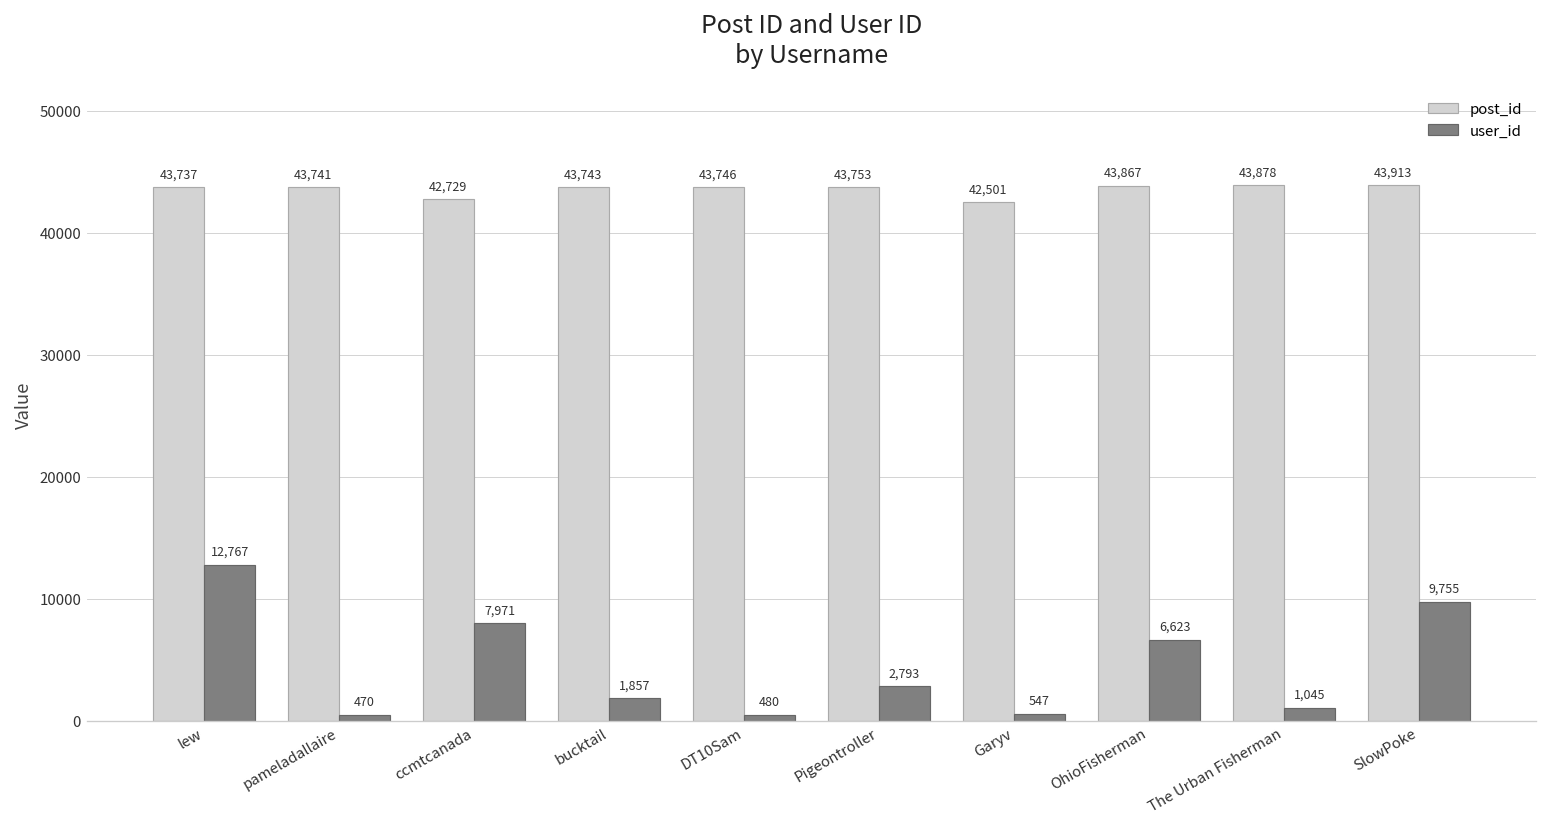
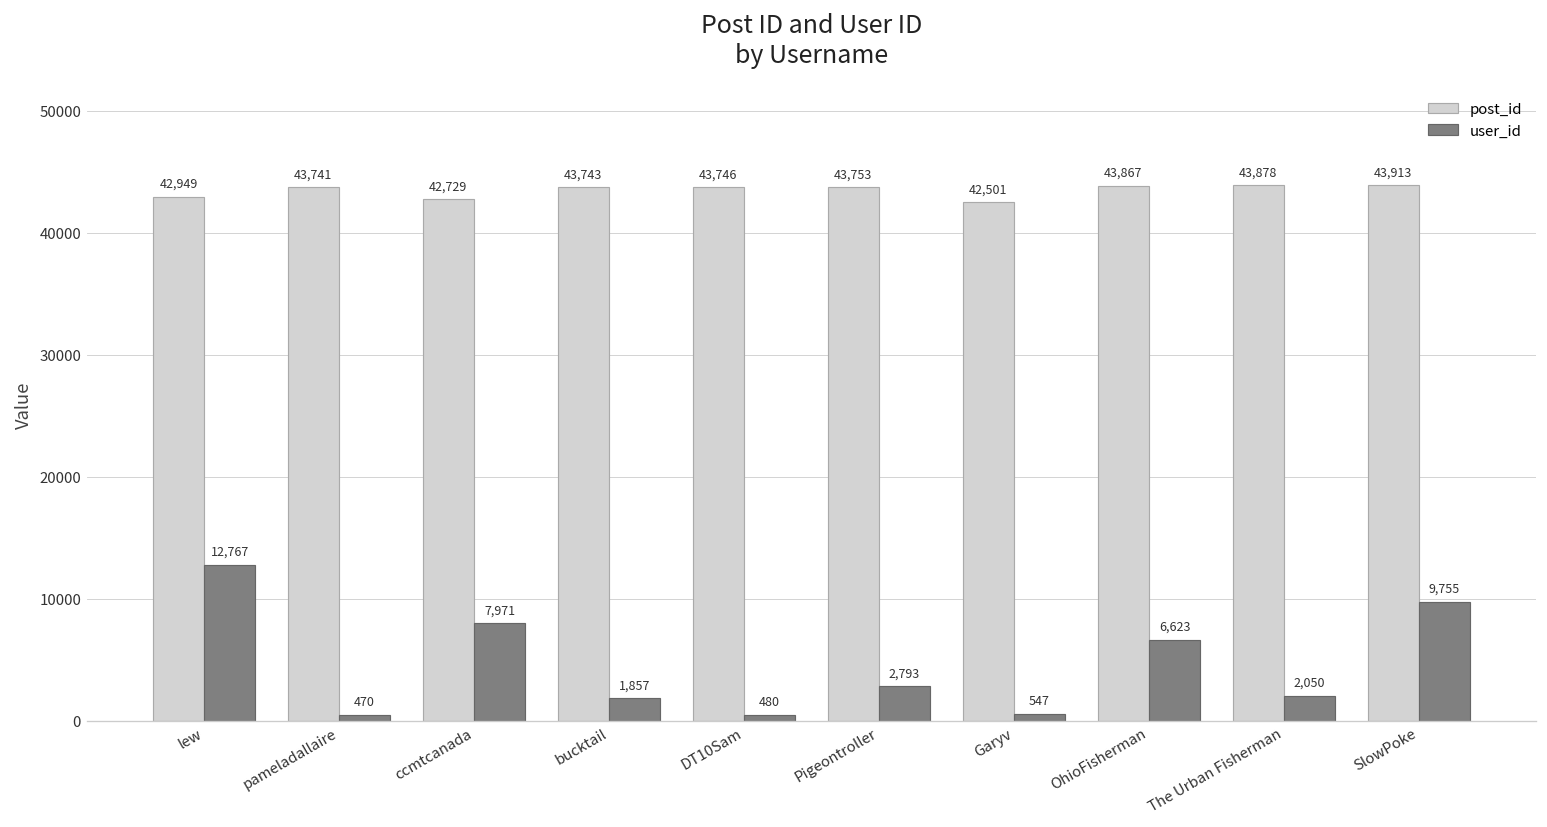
  {
    "post_id": {
-     "lew": "43,737",
+     "lew": "42,949",
      "pameladallaire": "43,741",
      "ccmtcanada": "42,729",
      "bucktail": "43,743",
      "DT10Sam": "43,746",
      "Pigeontroller": "43,753",
      "Garyv": "42,501",
      "OhioFisherman": "43,867",
      "The Urban Fisherman": "43,878",
      "SlowPoke": "43,913"
    },
    "user_id": {
      "lew": "12,767",
      "pameladallaire": "470",
      "ccmtcanada": "7,971",
      "bucktail": "1,857",
      "DT10Sam": "480",
      "Pigeontroller": "2,793",
      "Garyv": "547",
      "OhioFisherman": "6,623",
-     "The Urban Fisherman": "1,045",
+     "The Urban Fisherman": "2,050",
      "SlowPoke": "9,755"
    }
  }
